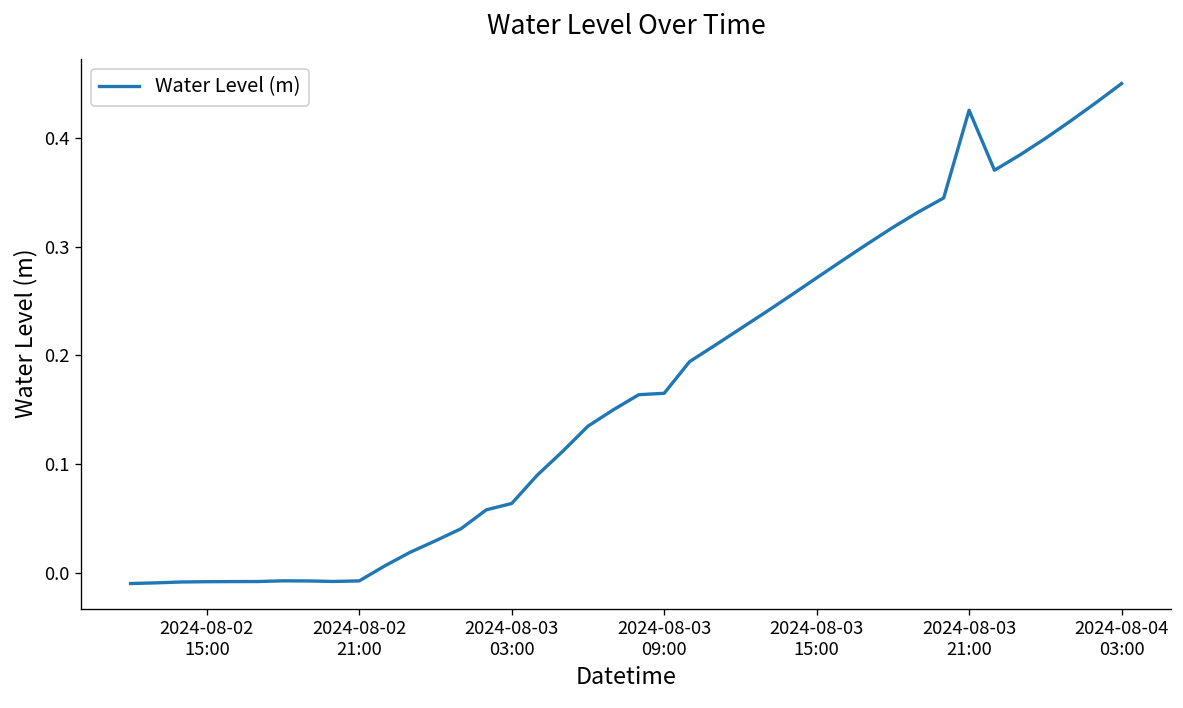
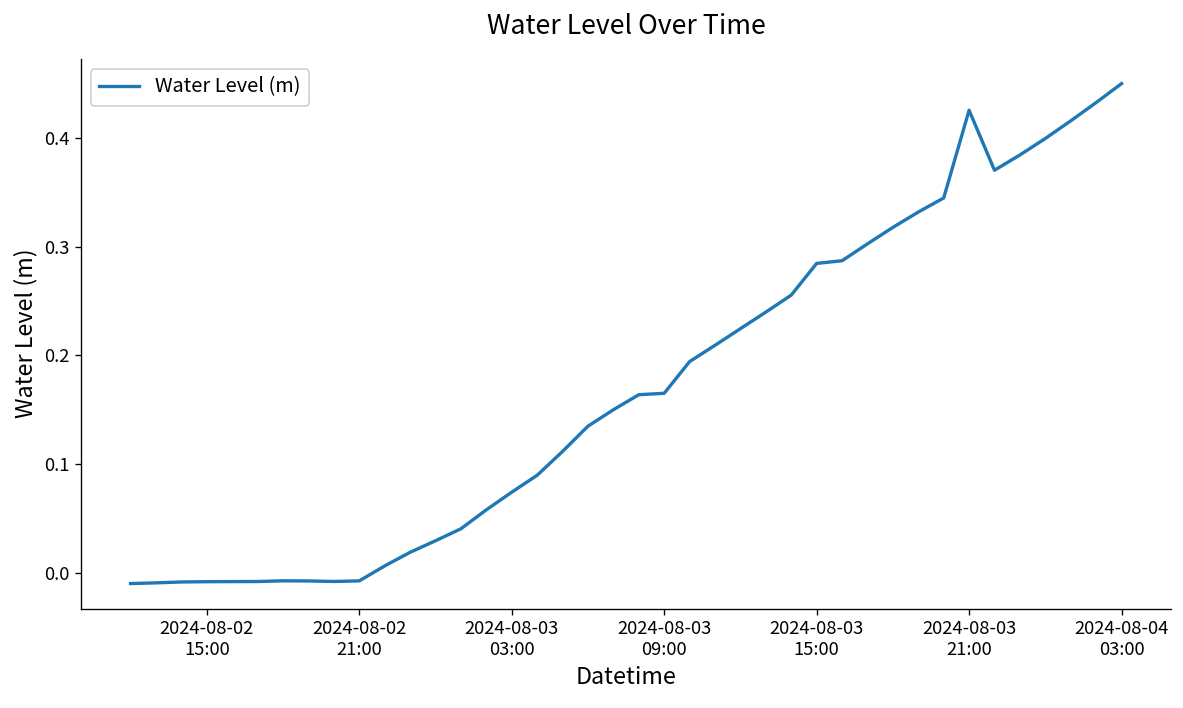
  {
    "2024-08-02 15:00": -0.01,
    "2024-08-02 21:00": -0.01,
-   "2024-08-03 03:00": 0.06,
+   "2024-08-03 03:00": 0.07,
    "2024-08-03 09:00": 0.17,
-   "2024-08-03 15:00": 0.27,
+   "2024-08-03 15:00": 0.28,
    "2024-08-03 21:00": 0.43,
    "2024-08-04 03:00": 0.45
  }
